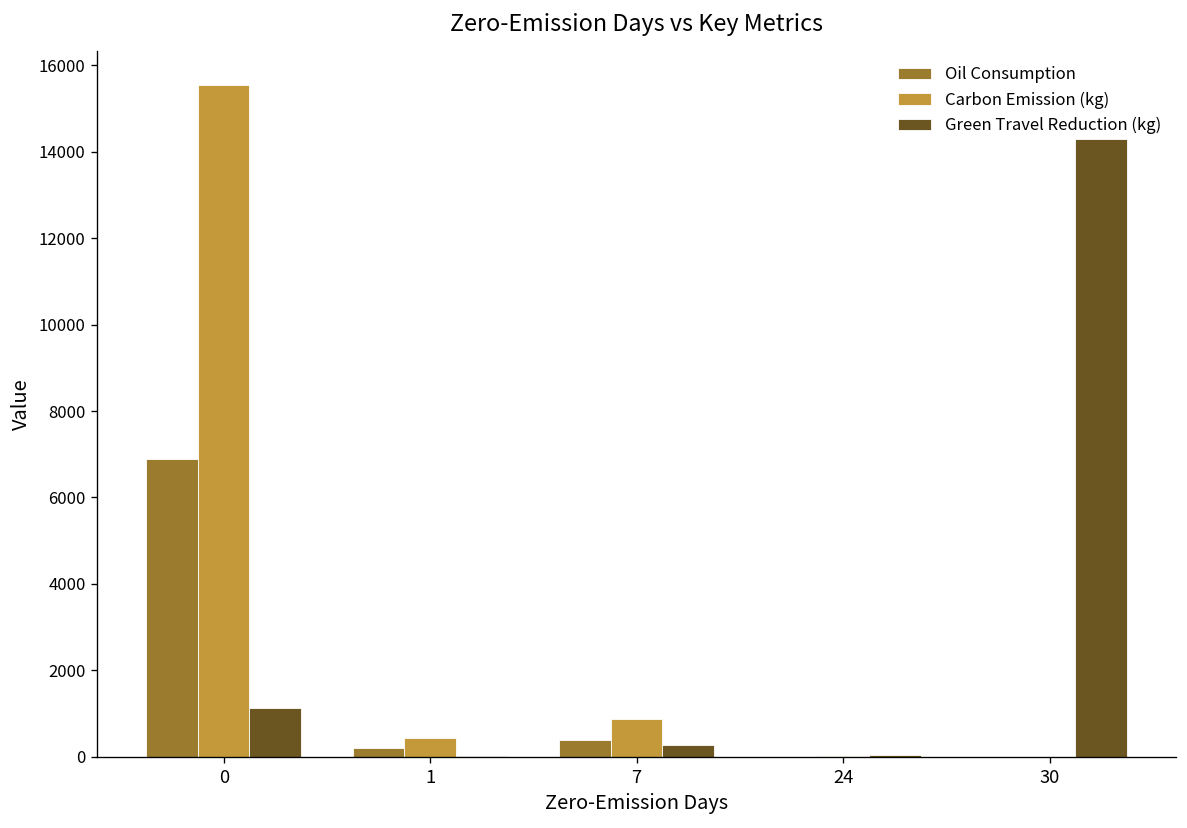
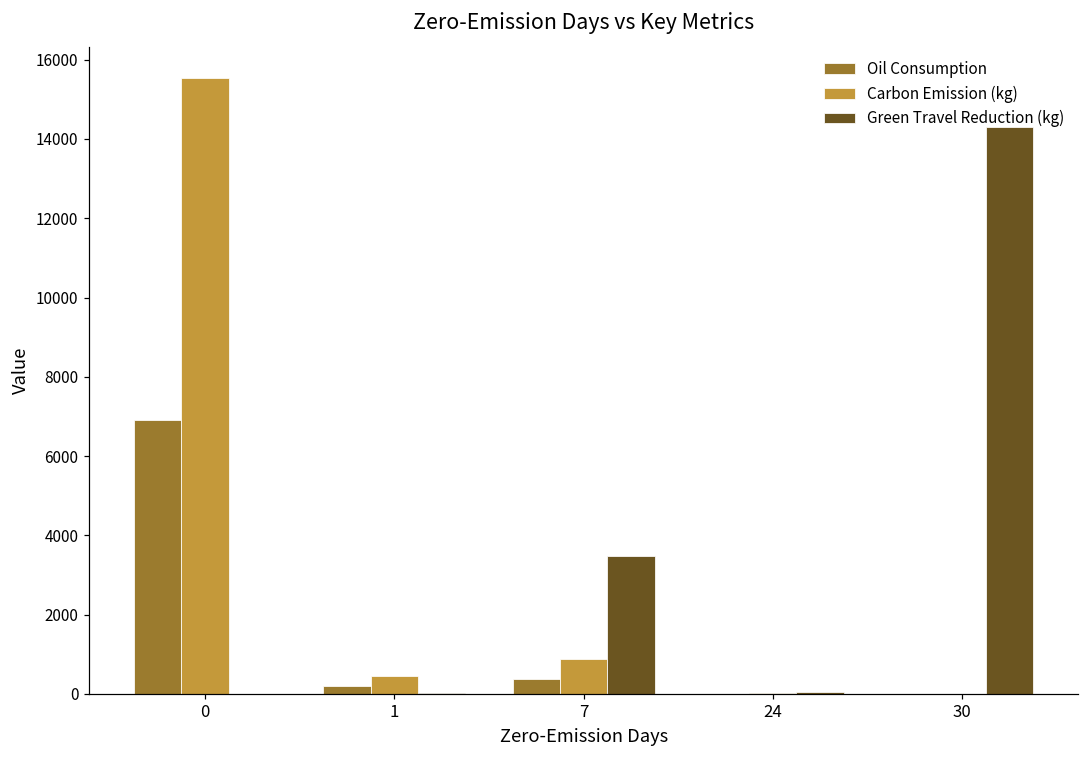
  {
    "Green Travel Reduction (kg)": {
-     "0": 1100,
-     "7": 300,
+     "0": 0,
+     "7": 3500,
      "30": 14300
    }
  }
